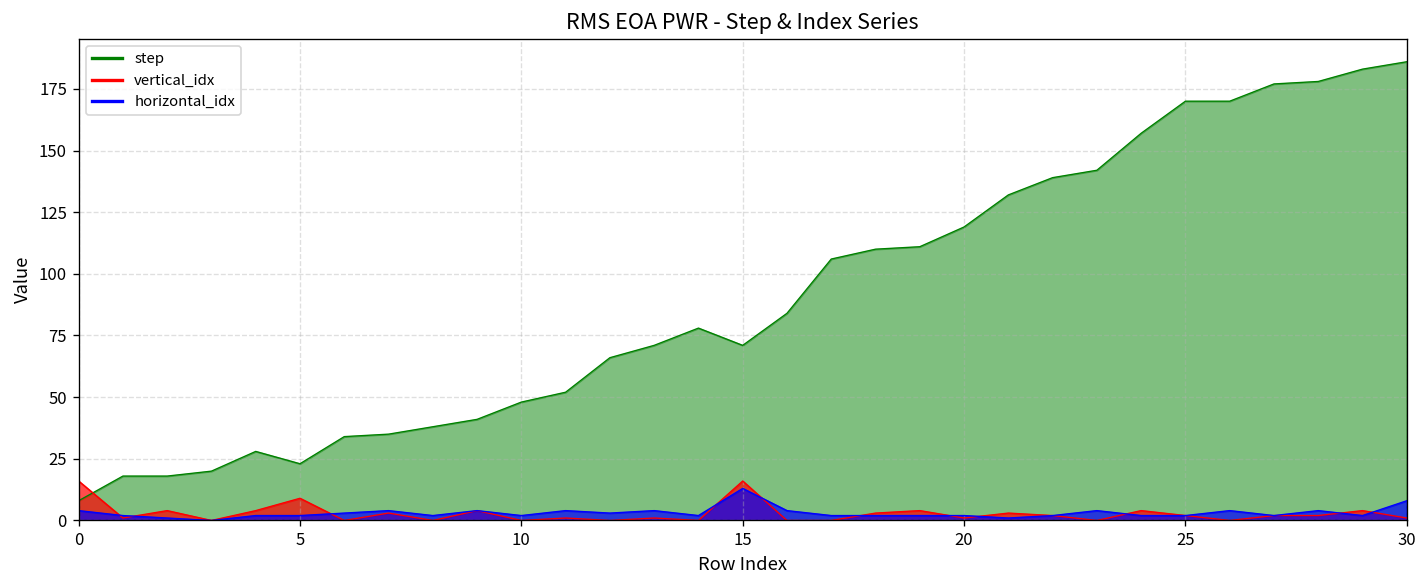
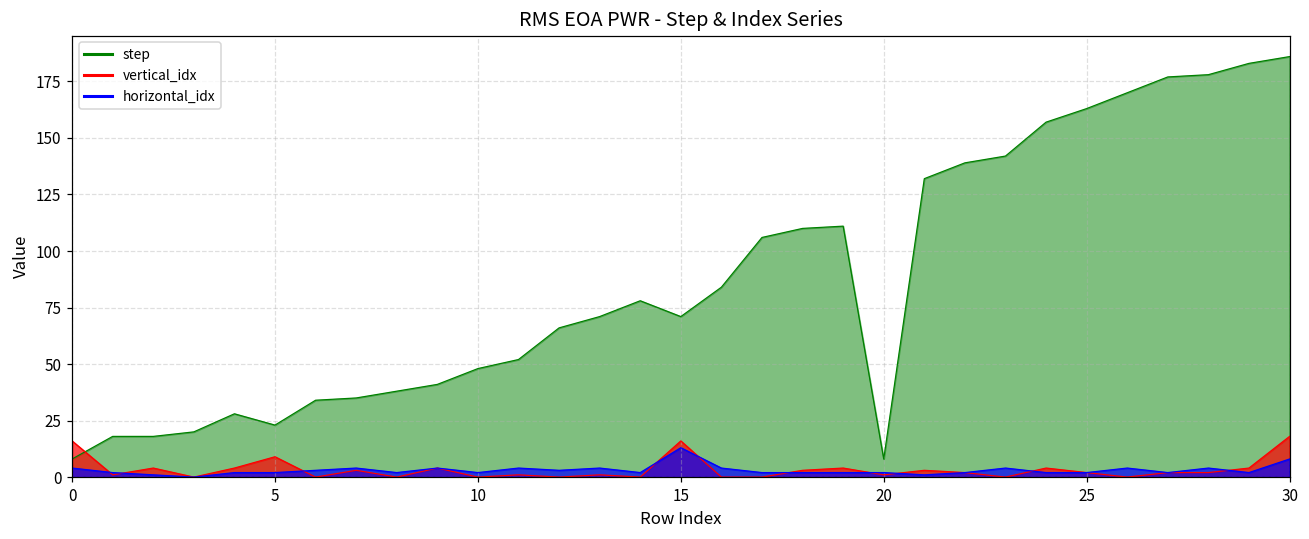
  {
    "step": {
      "0": 8,
      "5": 23,
      "10": 48,
      "15": 71,
-     "20": 119,
-     "25": 170,
+     "20": 8,
+     "25": 163,
      "30": 186
    },
    "vertical_idx": {
      "0": 16,
      "5": 9,
      "10": 0,
      "15": 16,
-     "30": 1
+     "30": 18
    },
    "horizontal_idx": {
      "0": 4,
      "5": 2,
      "10": 2,
      "15": 13,
      "30": 8
    }
  }
